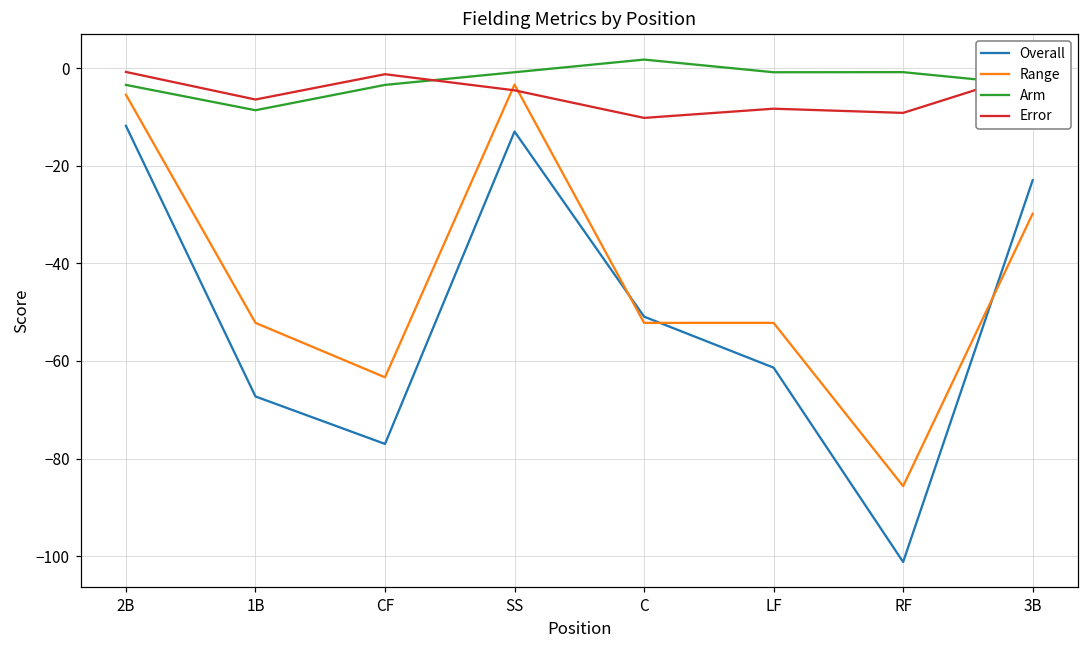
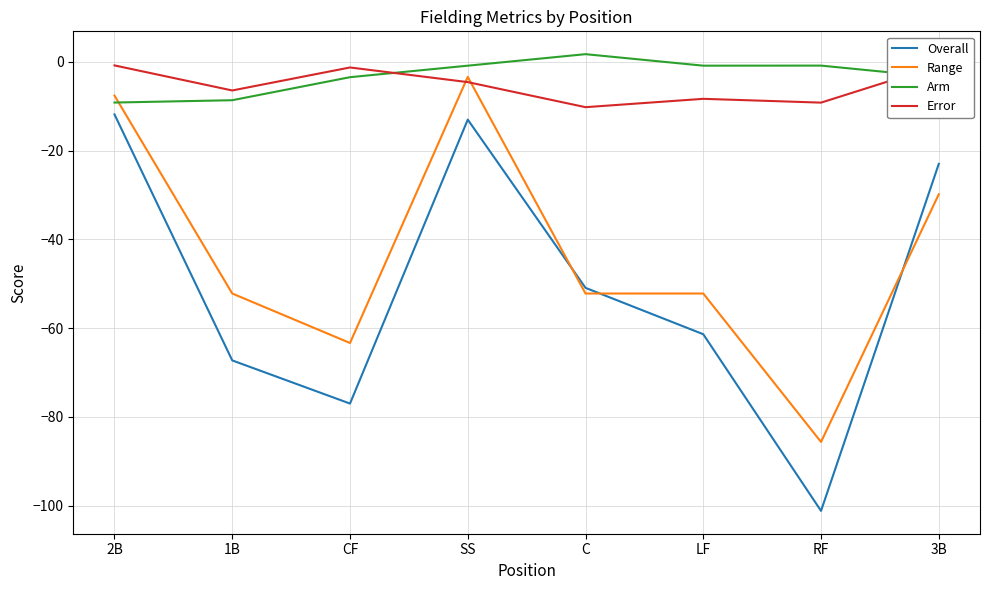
  {
    "Overall": {
      "2B": -12,
      "1B": -67,
      "CF": -77,
      "SS": -13,
      "C": -51,
      "LF": -61,
      "RF": -101,
      "3B": -23
    },
    "Range": {
-     "2B": -5,
+     "2B": -8,
      "1B": -52,
      "CF": -63,
      "SS": -3,
      "C": -52,
      "LF": -52,
      "RF": -86,
      "3B": -30
    },
    "Arm": {
-     "2B": -3,
+     "2B": -9,
      "1B": -9,
      "CF": -3,
      "SS": -1,
      "C": 2,
      "LF": -1,
      "RF": -1
    },
    "Error": {
      "2B": -1,
      "1B": -6,
      "CF": -1,
      "SS": -5,
      "C": -10,
      "LF": -8,
      "RF": -9
    }
  }
